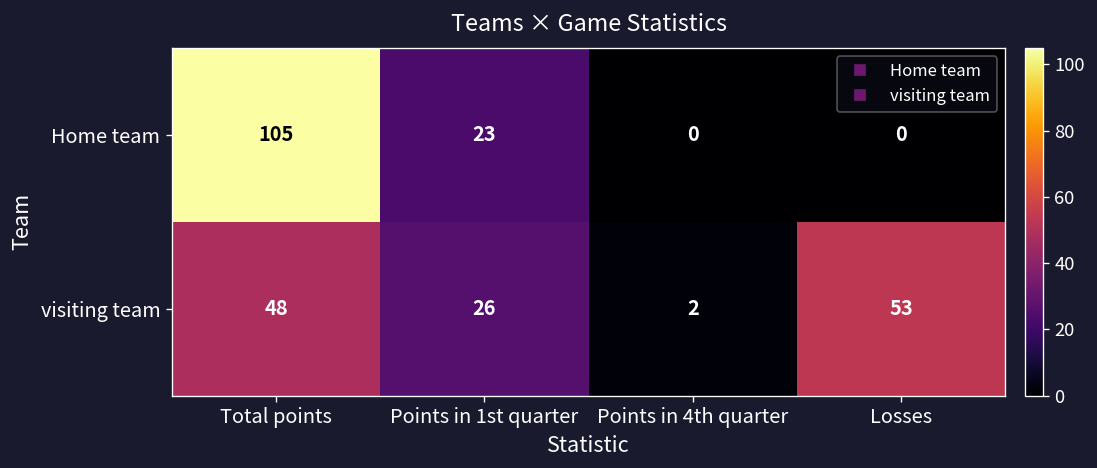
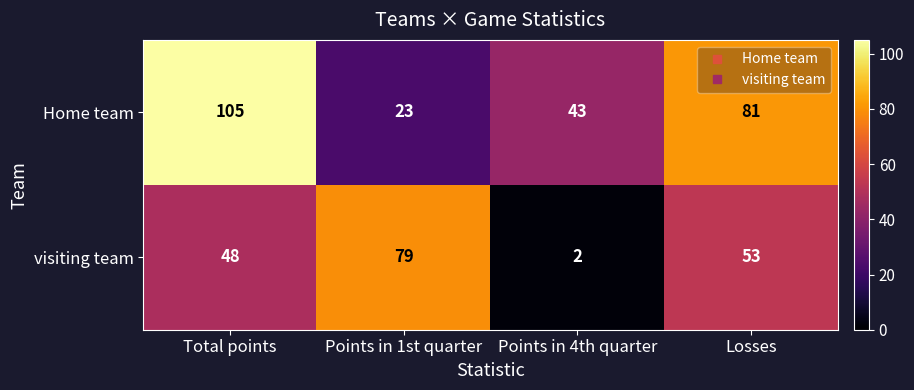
  {
    "Home team": {
      "Total points": 105,
      "Points in 1st quarter": 23,
-     "Points in 4th quarter": 0,
-     "Losses": 0
+     "Points in 4th quarter": 43,
+     "Losses": 81
    },
    "visiting team": {
      "Total points": 48,
-     "Points in 1st quarter": 26,
+     "Points in 1st quarter": 79,
      "Points in 4th quarter": 2,
      "Losses": 53
    }
  }
